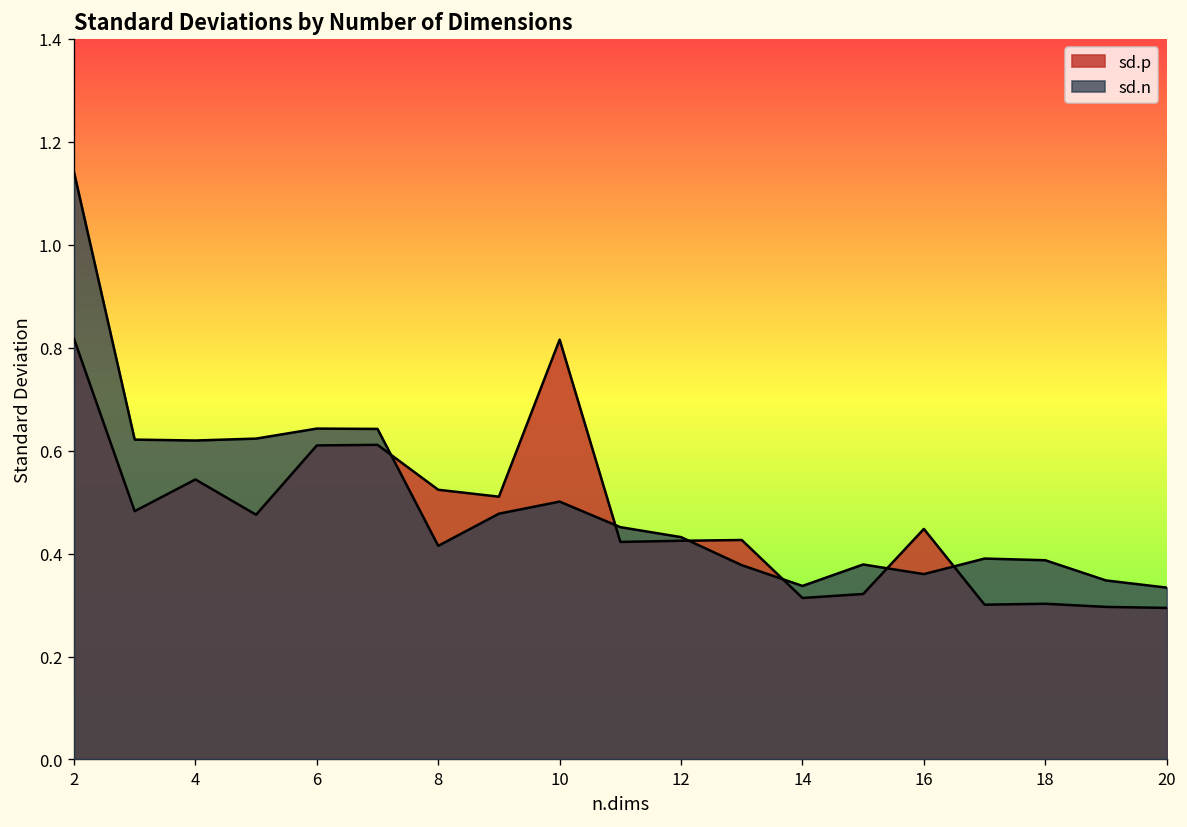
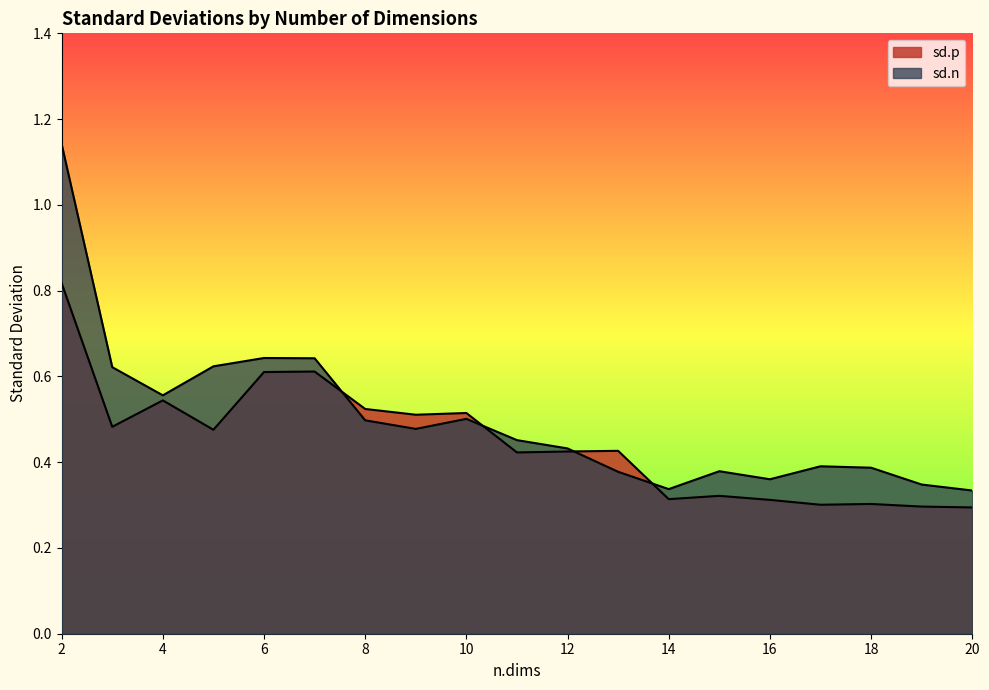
  {
    "sd.p": {
      "2": 0.82,
      "4": 0.54,
      "6": 0.61,
      "8": 0.52,
-     "10": 0.82,
+     "10": 0.51,
      "12": 0.42,
      "14": 0.31,
-     "16": 0.45,
+     "16": 0.31,
      "18": 0.30,
      "20": 0.29
    },
    "sd.n": {
      "2": 1.14,
-     "4": 0.62,
+     "4": 0.56,
      "6": 0.64,
-     "8": 0.42,
+     "8": 0.50,
      "10": 0.50,
      "12": 0.43,
      "14": 0.34,
      "16": 0.36,
      "18": 0.39,
      "20": 0.33
    }
  }
